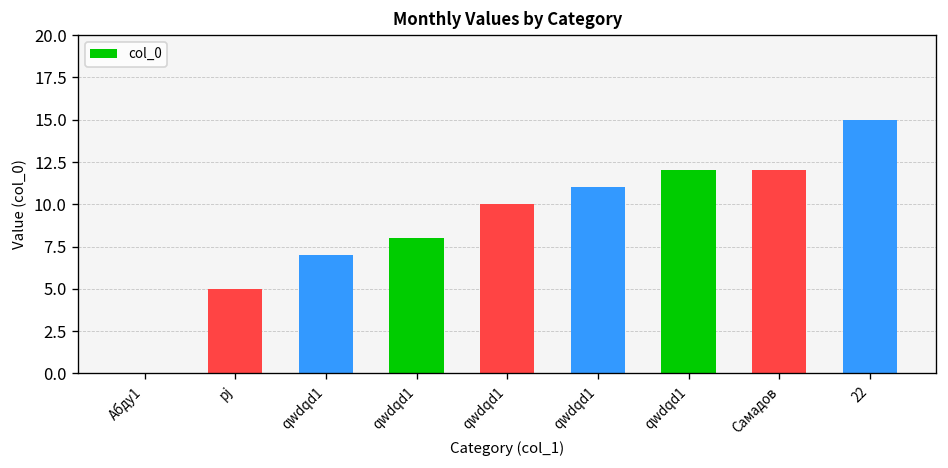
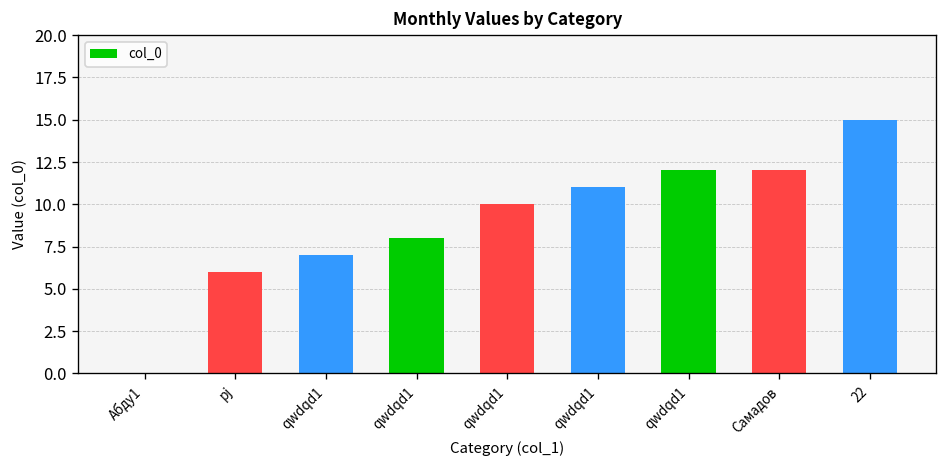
  {
    "Абду1": 0,
-   "pj": 5,
+   "pj": 6,
    "Самадов": 12,
    "22": 15
  }
